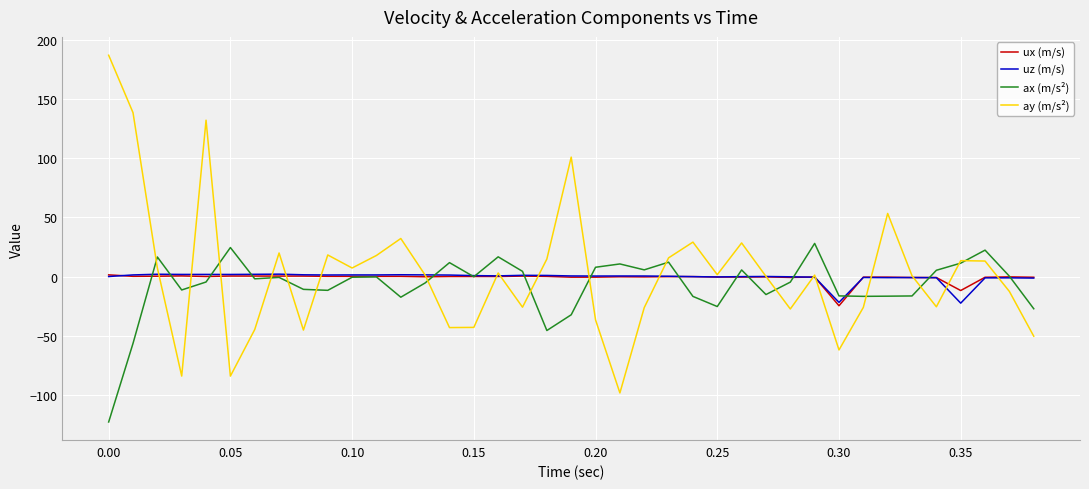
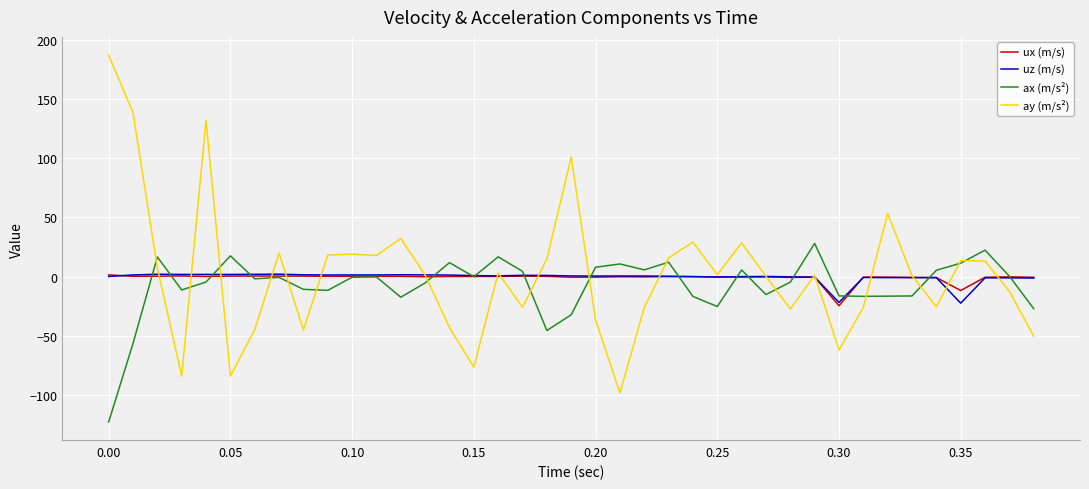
  {
    "ux (m/s)": {
      "0.30": -25,
      "0.35": -12
    },
    "uz (m/s)": {
      "0.30": -22,
      "0.35": -23
    },
    "ax (m/s²)": {
      "0.00": -123,
-     "0.05": 25,
+     "0.05": 17,
      "0.20": 8,
      "0.25": -25,
      "0.30": -16,
      "0.35": 11
    },
    "ay (m/s²)": {
      "0.00": 187,
      "0.05": -84,
-     "0.10": 7,
-     "0.15": -43,
+     "0.10": 19,
+     "0.15": -77,
      "0.20": -37,
      "0.30": -62,
      "0.35": 13
    }
  }
